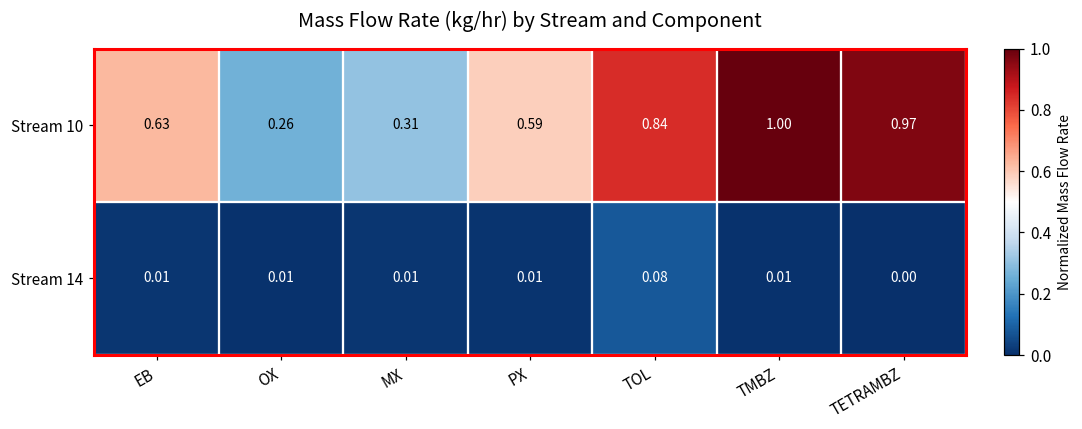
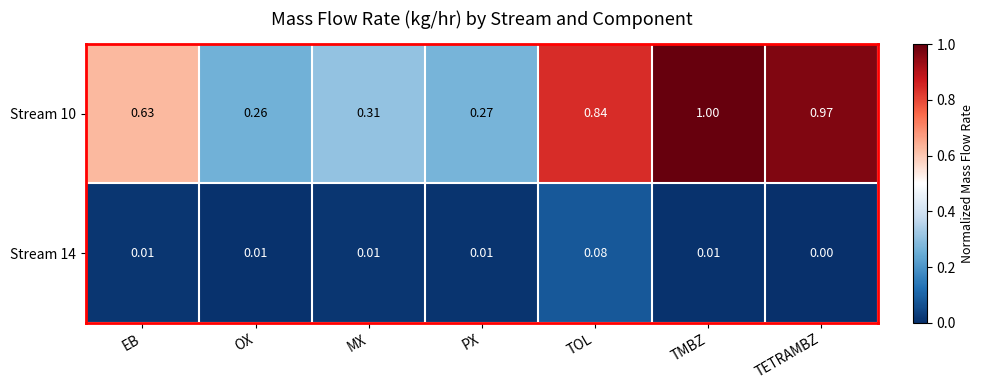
  {
    "Stream 10": {
      "EB": 0.63,
      "OX": 0.26,
      "MX": 0.31,
-     "PX": 0.59,
+     "PX": 0.27,
      "TOL": 0.84,
      "TMBZ": 1.00,
      "TETRAMBZ": 0.97
    },
    "Stream 14": {
      "EB": 0.01,
      "OX": 0.01,
      "MX": 0.01,
      "PX": 0.01,
      "TOL": 0.08,
      "TMBZ": 0.01,
      "TETRAMBZ": 0.00
    }
  }
